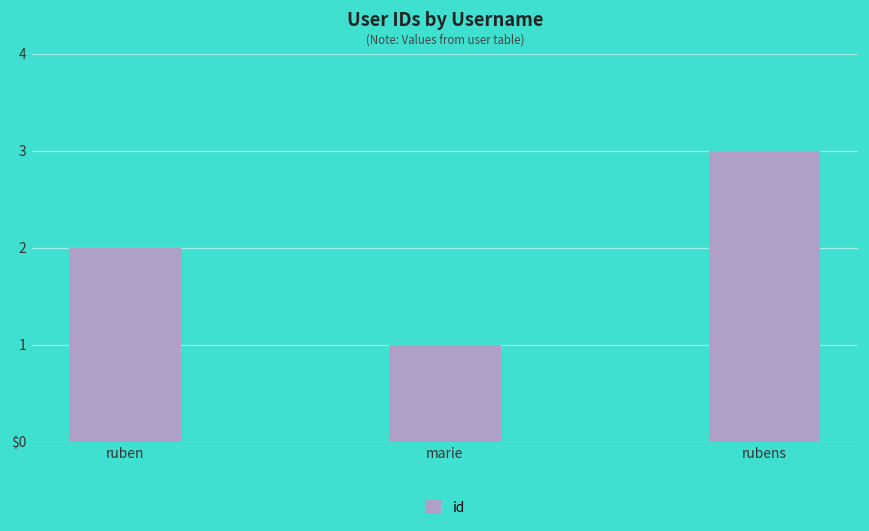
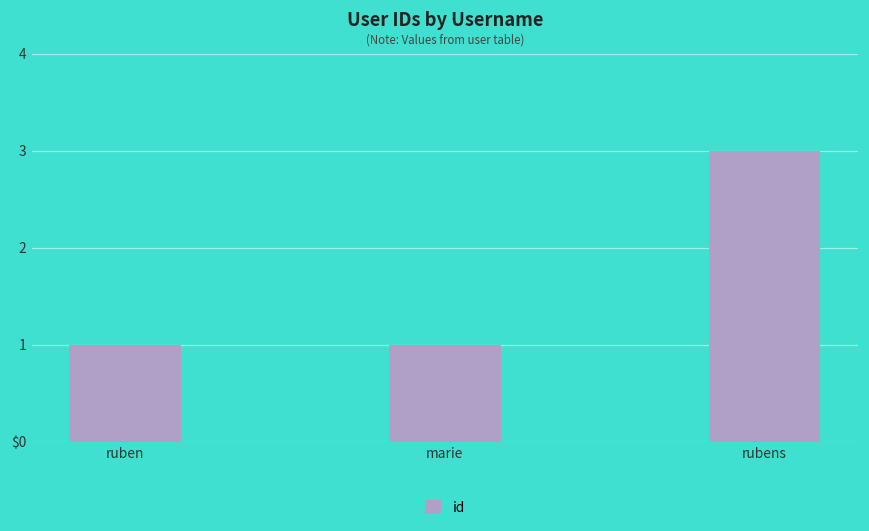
  {
-   "ruben": 2,
+   "ruben": 1,
    "marie": 1,
    "rubens": 3
  }
